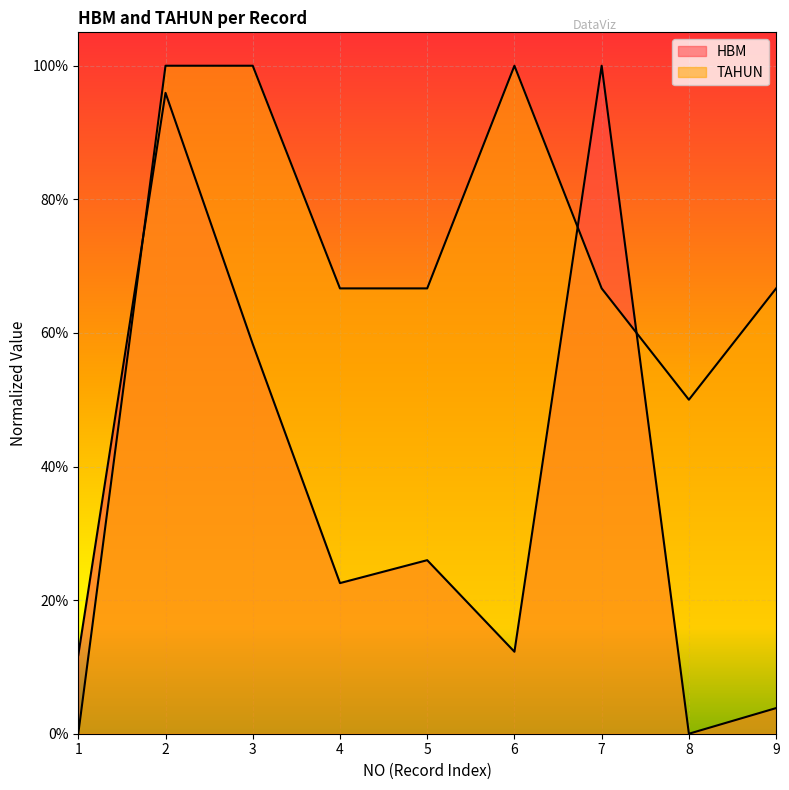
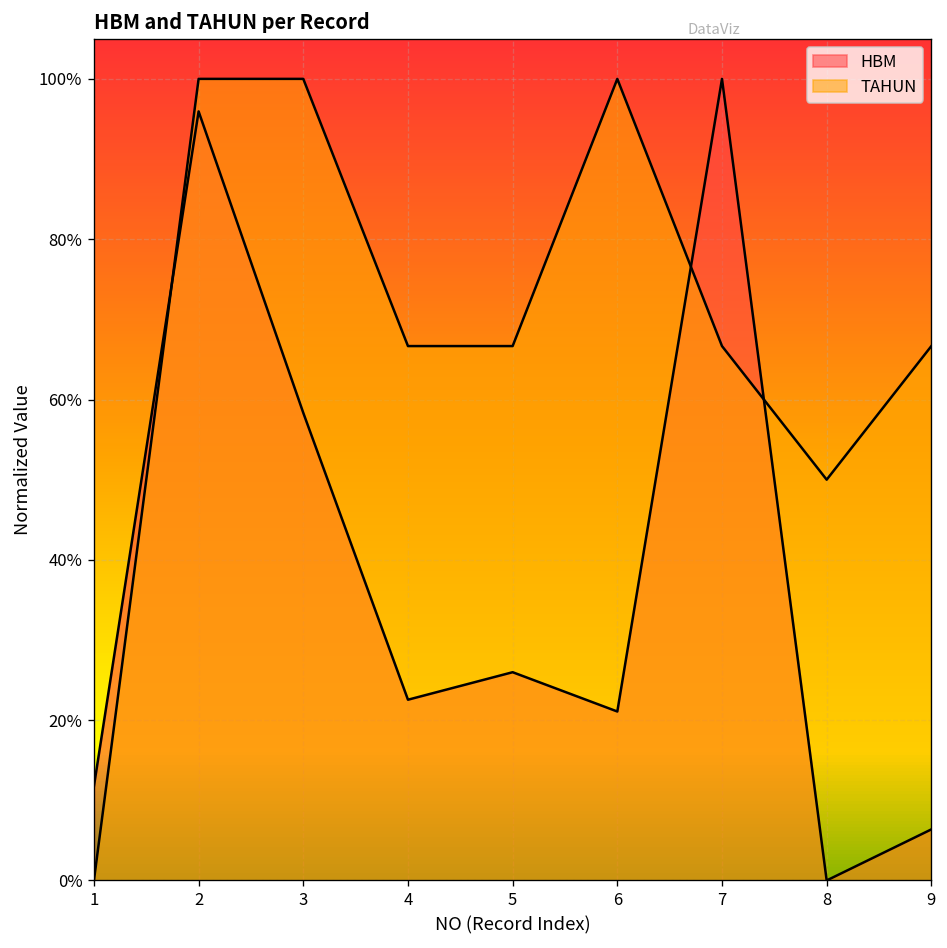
  {
    "HBM": {
      "1": "12%",
      "2": "96%",
      "3": "58%",
      "4": "23%",
      "5": "26%",
-     "6": "12%",
+     "6": "21%",
      "7": "100%",
      "8": "0%",
-     "9": "4%"
+     "9": "6%"
    },
    "TAHUN": {
      "1": "0%",
      "2": "100%",
      "3": "100%",
      "4": "67%",
      "5": "67%",
      "6": "100%",
      "7": "67%",
      "8": "50%",
      "9": "67%"
    }
  }
